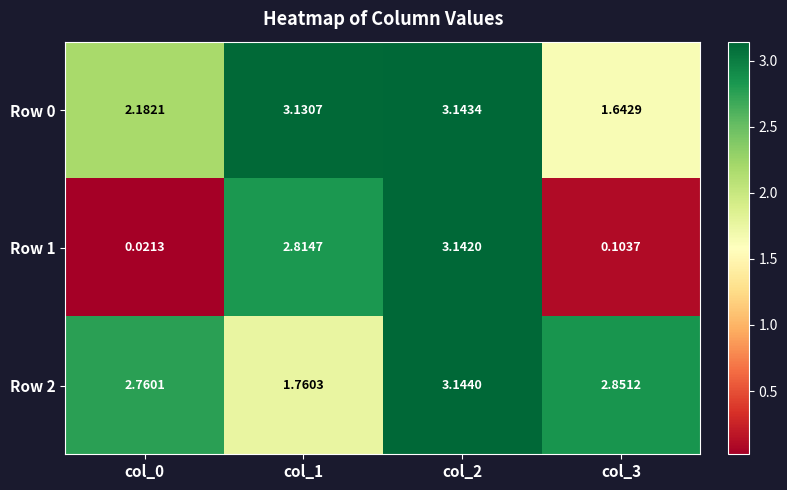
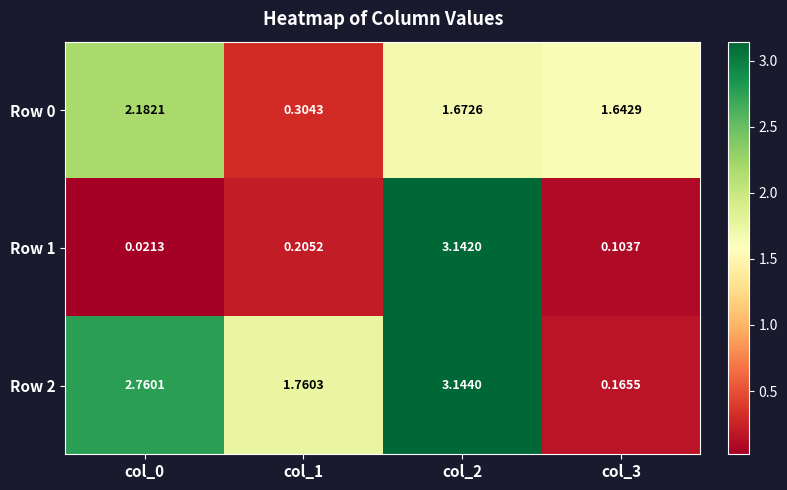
  {
    "Row 0": {
      "col_0": 2.1821,
-     "col_1": 3.1307,
-     "col_2": 3.1434,
+     "col_1": 0.3043,
+     "col_2": 1.6726,
      "col_3": 1.6429
    },
    "Row 1": {
      "col_0": 0.0213,
-     "col_1": 2.8147,
+     "col_1": 0.2052,
      "col_2": 3.1420,
      "col_3": 0.1037
    },
    "Row 2": {
      "col_0": 2.7601,
      "col_1": 1.7603,
      "col_2": 3.1440,
-     "col_3": 2.8512
+     "col_3": 0.1655
    }
  }
